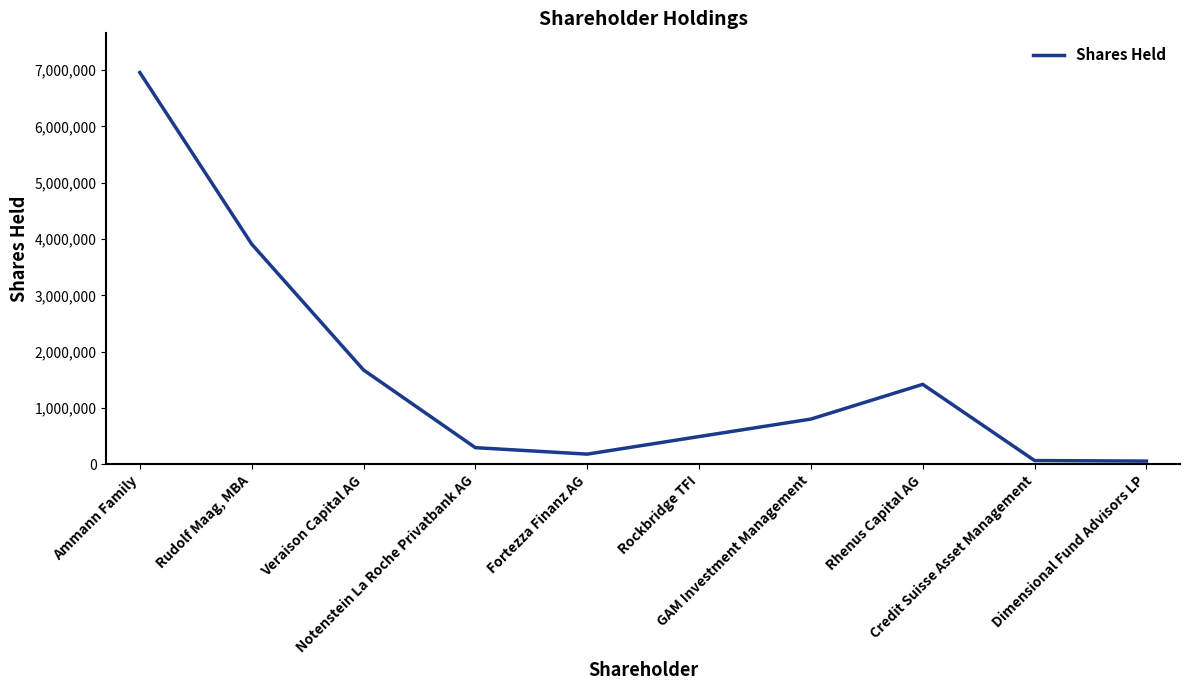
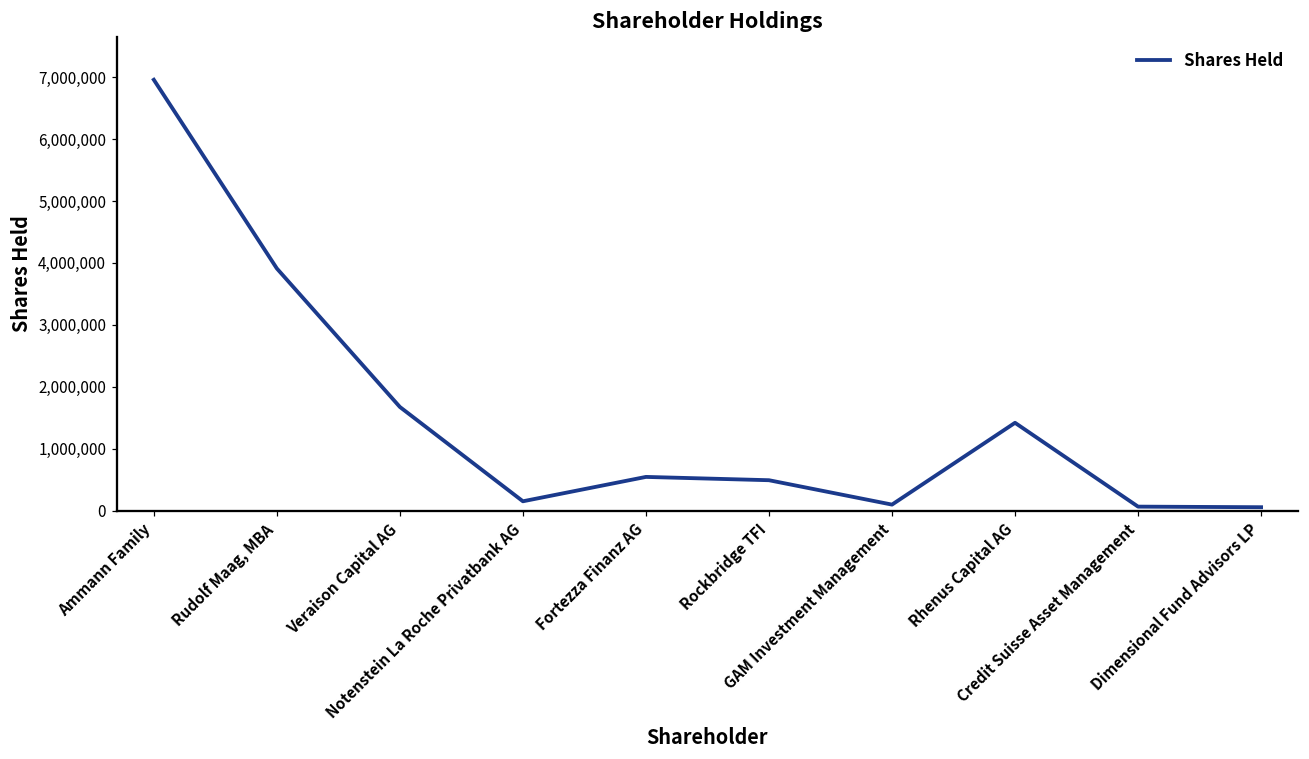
  {
    "Ammann Family": "7,000,000",
    "Rudolf Maag, MBA": "3,900,000",
    "Veraison Capital AG": "1,700,000",
-   "Notenstein La Roche Privatbank AG": "300,000",
-   "Fortezza Finanz AG": "200,000",
+   "Notenstein La Roche Privatbank AG": "200,000",
+   "Fortezza Finanz AG": "500,000",
    "Rockbridge TFI": "500,000",
-   "GAM Investment Management": "800,000",
+   "GAM Investment Management": "100,000",
    "Rhenus Capital AG": "1,400,000",
    "Credit Suisse Asset Management": "100,000",
    "Dimensional Fund Advisors LP": "100,000"
  }
